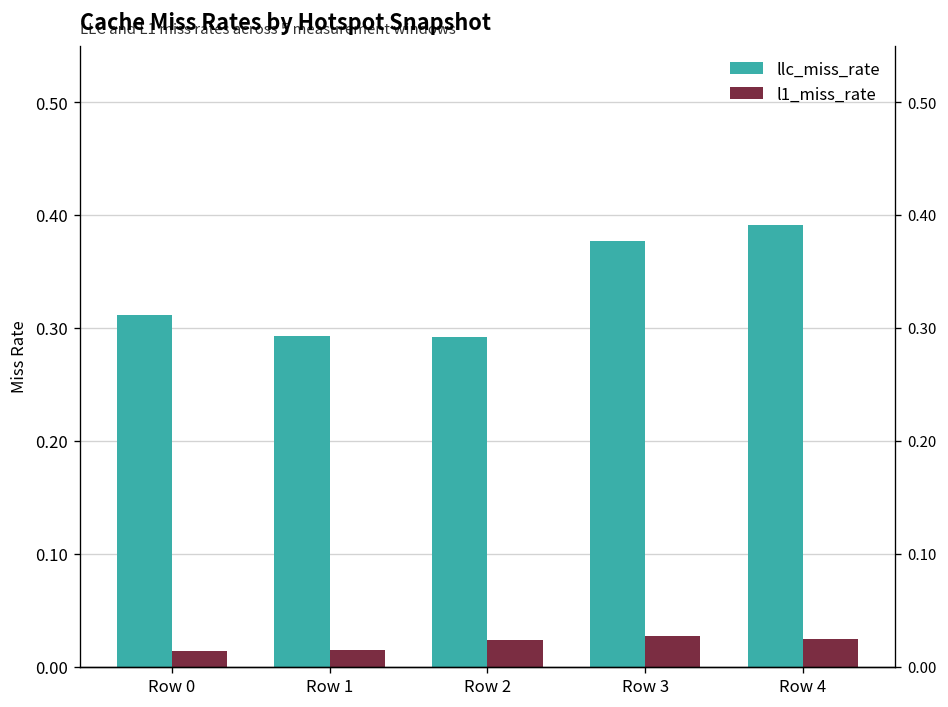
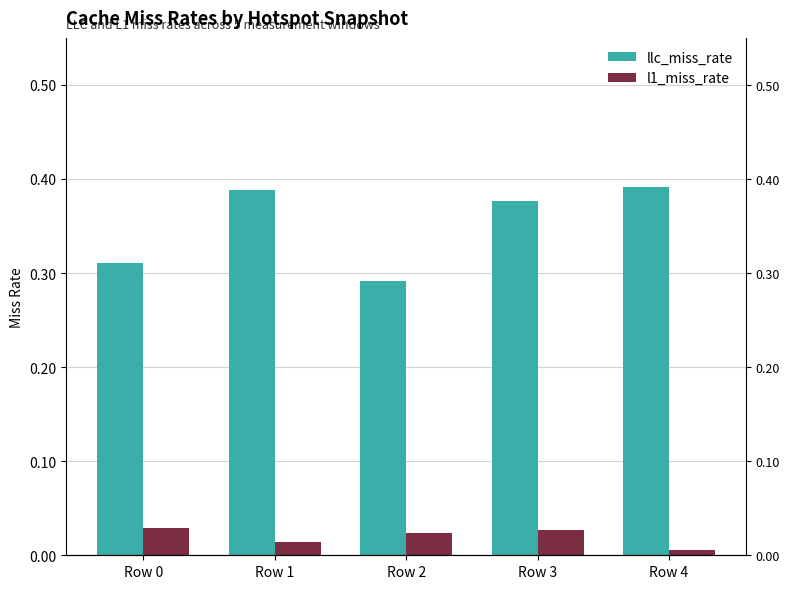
  {
    "llc_miss_rate": {
      "Row 0": 0.31,
-     "Row 1": 0.29,
+     "Row 1": 0.39,
      "Row 2": 0.29,
      "Row 3": 0.38,
      "Row 4": 0.39
    },
    "l1_miss_rate": {
-     "Row 0": 0.01,
+     "Row 0": 0.03,
      "Row 1": 0.01,
      "Row 2": 0.02,
      "Row 3": 0.03,
-     "Row 4": 0.02
+     "Row 4": 0.01
    }
  }
